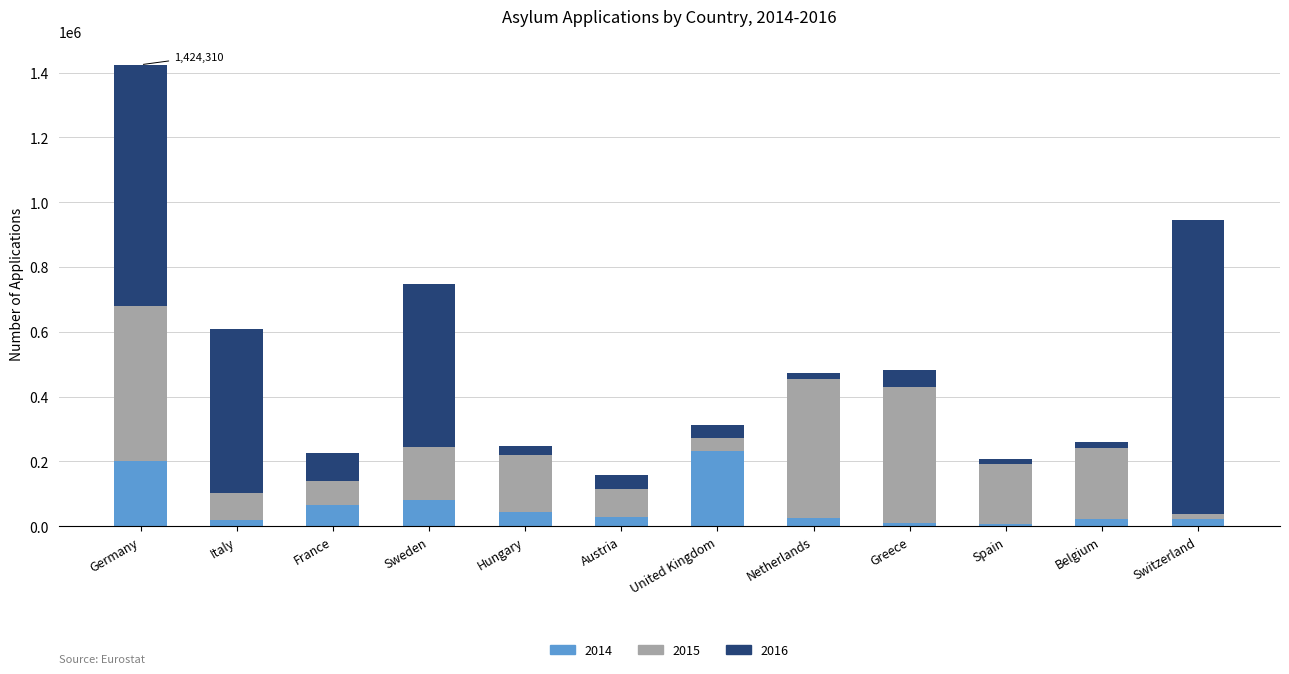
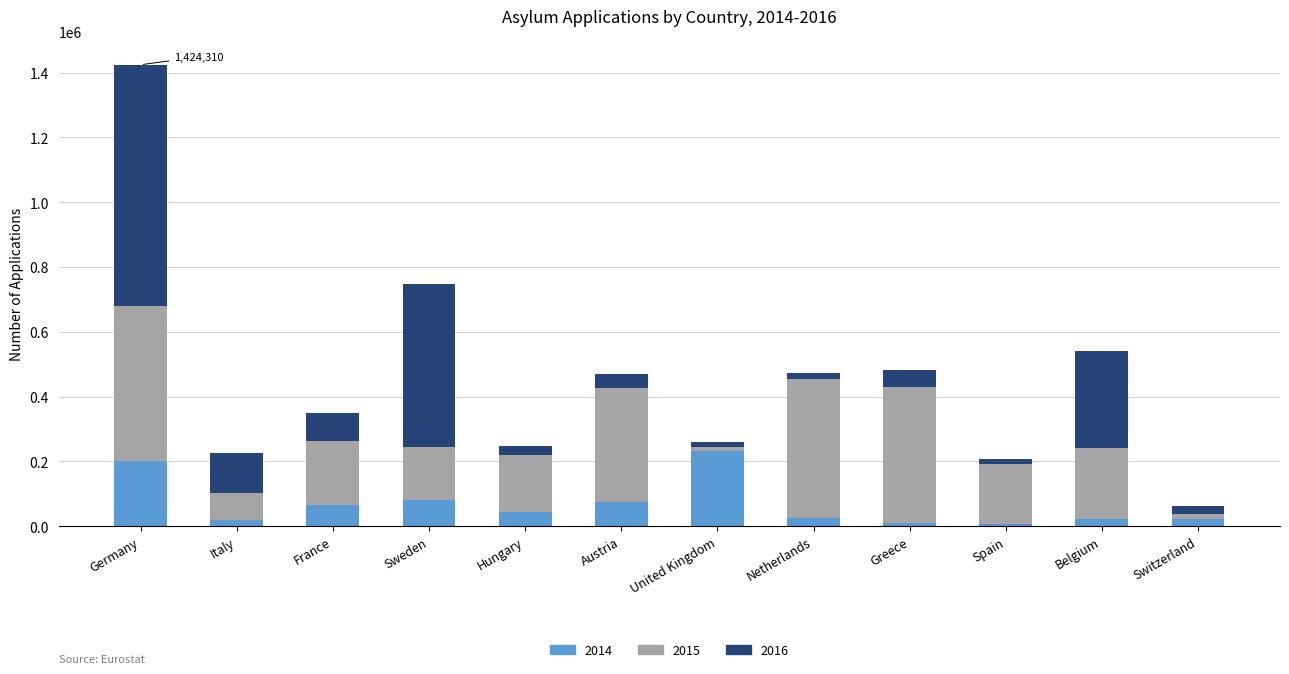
  {
    "2014": {
      "Germany": 200000,
      "Italy": 20000,
      "France": 60000,
      "Sweden": 80000,
      "Hungary": 40000,
-     "Austria": 30000,
+     "Austria": 80000,
      "United Kingdom": 230000,
      "Netherlands": 20000,
      "Greece": 10000,
      "Belgium": 20000,
      "Switzerland": 20000
    },
    "2015": {
      "Germany": 480000,
      "Italy": 80000,
-     "France": 80000,
+     "France": 200000,
      "Sweden": 160000,
      "Hungary": 180000,
-     "Austria": 90000,
-     "United Kingdom": 40000,
+     "Austria": 350000,
+     "United Kingdom": 10000,
      "Netherlands": 430000,
      "Greece": 420000,
      "Spain": 190000,
      "Belgium": 220000,
      "Switzerland": 10000
    },
    "2016": {
-     "Italy": 500000,
+     "Italy": 120000,
      "France": 80000,
      "Sweden": 500000,
      "Hungary": 30000,
      "Austria": 40000,
-     "United Kingdom": 40000,
+     "United Kingdom": 10000,
      "Netherlands": 20000,
      "Greece": 50000,
      "Spain": 20000,
-     "Belgium": 20000,
-     "Switzerland": 910000
+     "Belgium": 300000,
+     "Switzerland": 30000
    }
  }
